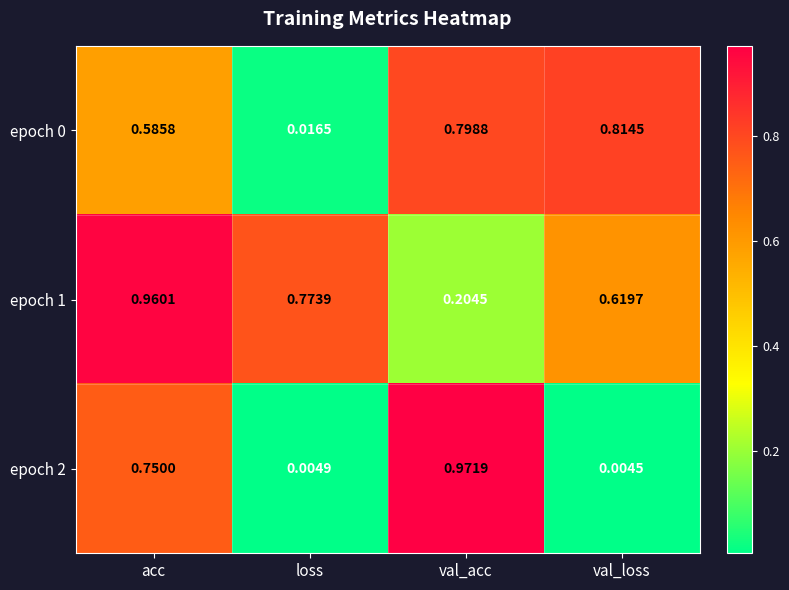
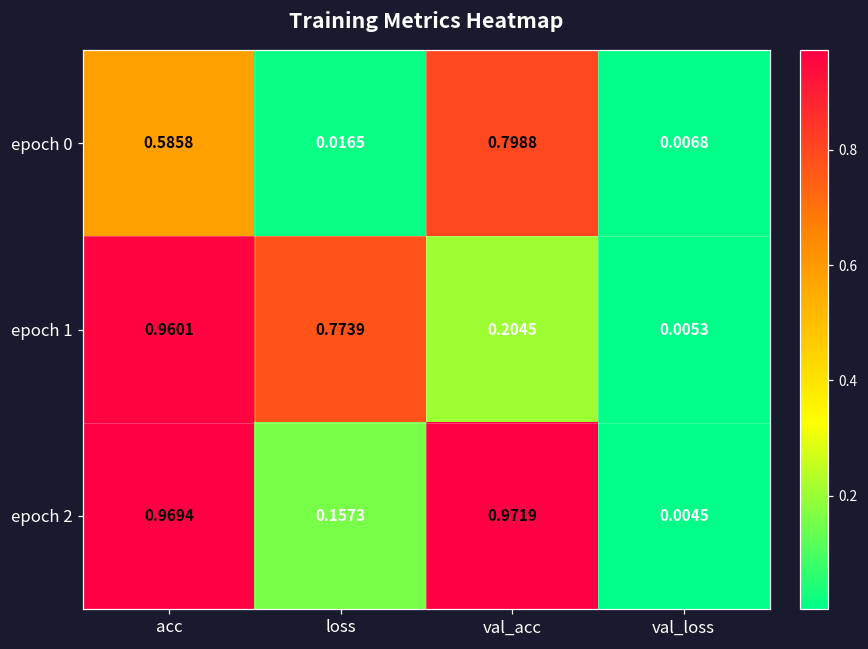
  {
    "epoch 0": {
      "acc": 0.5858,
      "loss": 0.0165,
      "val_acc": 0.7988,
-     "val_loss": 0.8145
+     "val_loss": 0.0068
    },
    "epoch 1": {
      "acc": 0.9601,
      "loss": 0.7739,
      "val_acc": 0.2045,
-     "val_loss": 0.6197
+     "val_loss": 0.0053
    },
    "epoch 2": {
-     "acc": 0.7500,
-     "loss": 0.0049,
+     "acc": 0.9694,
+     "loss": 0.1573,
      "val_acc": 0.9719,
      "val_loss": 0.0045
    }
  }
